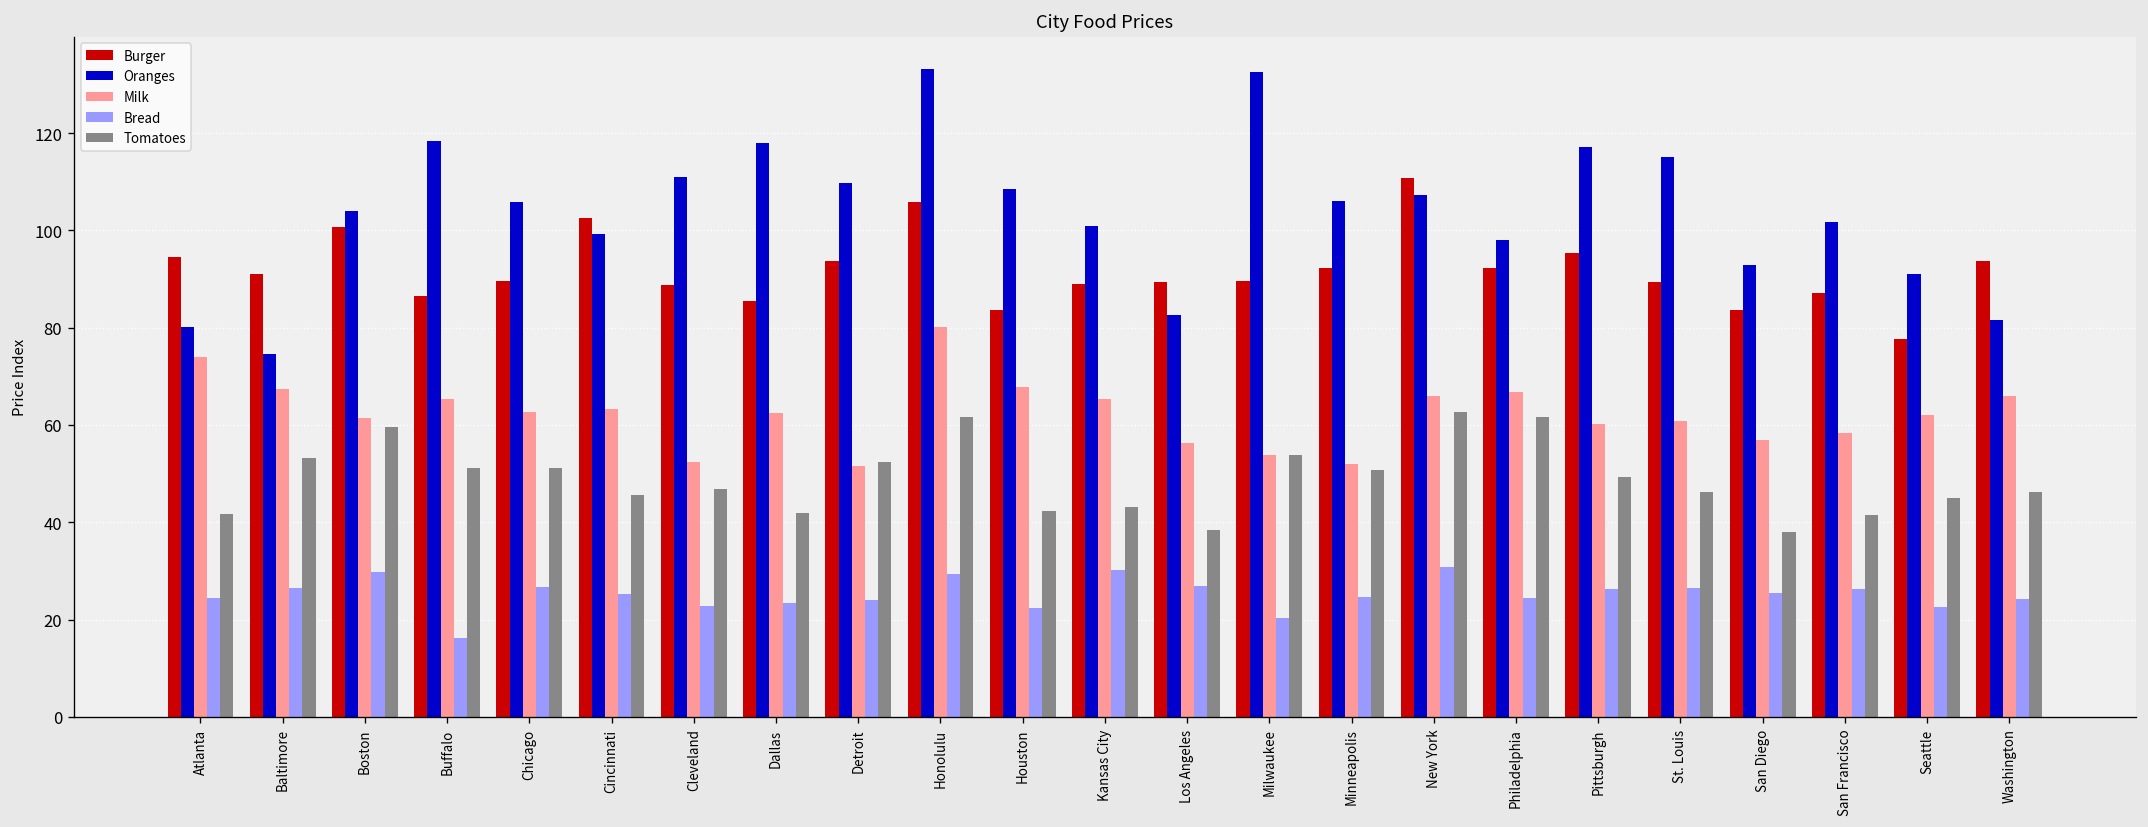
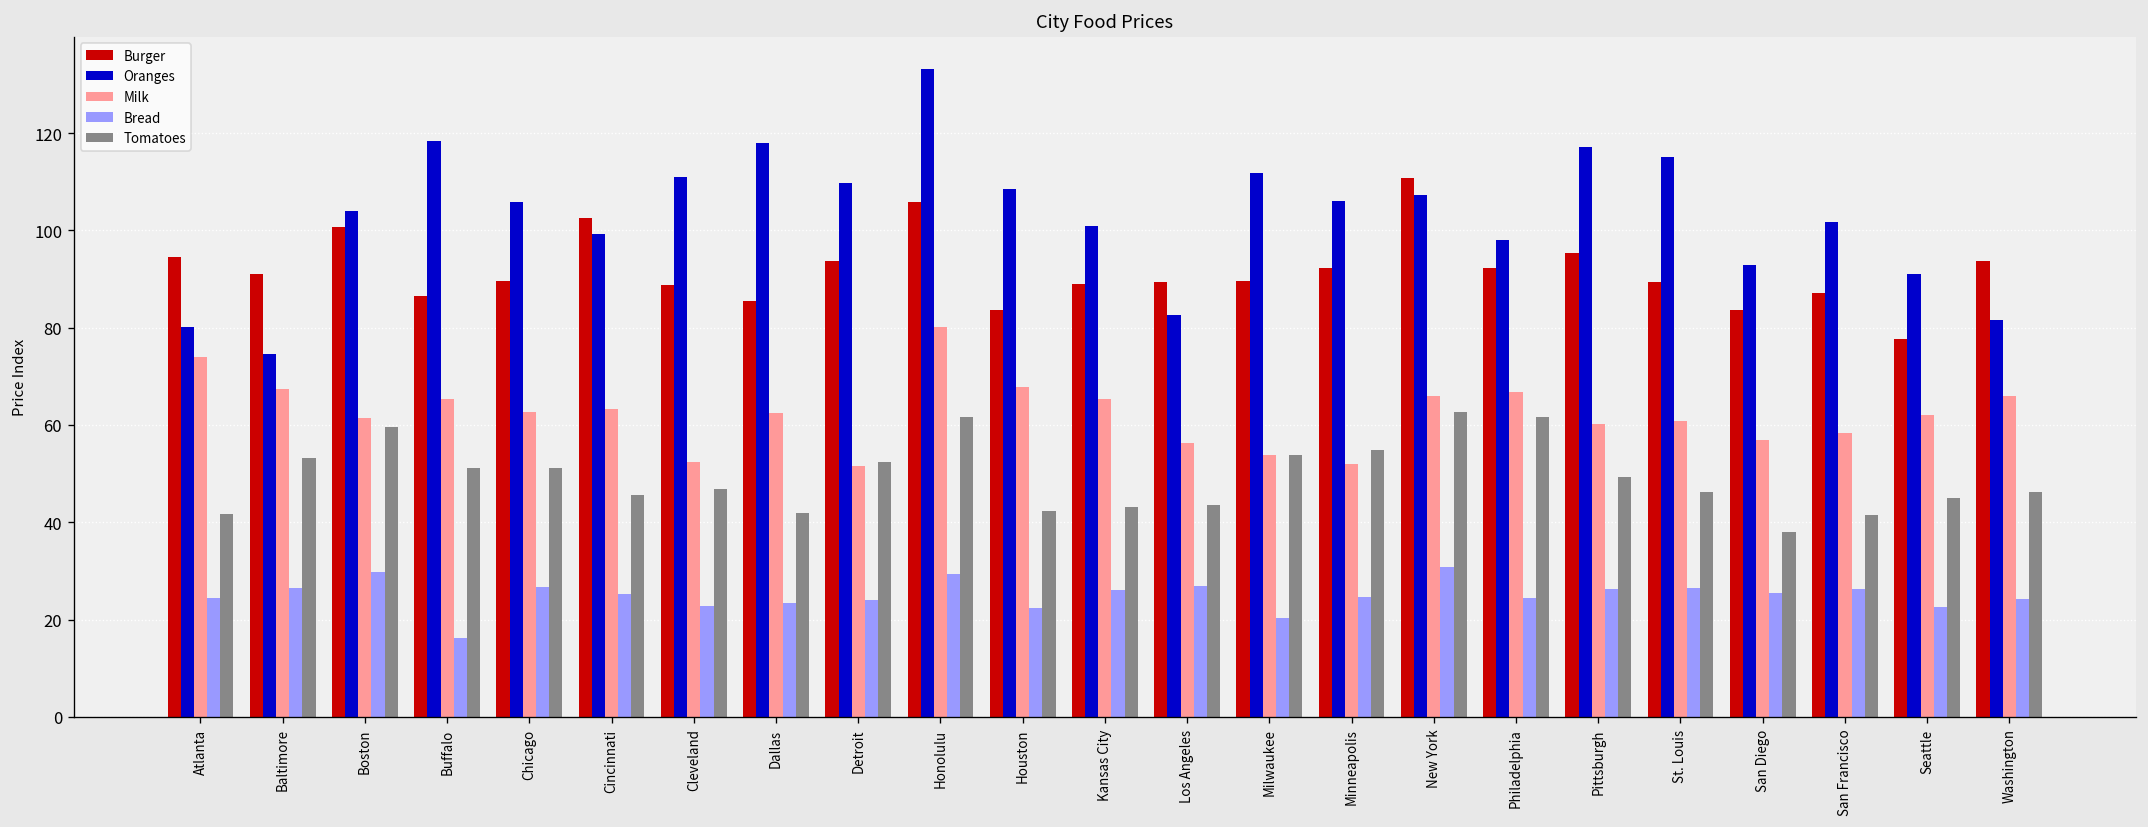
  {
    "Burger": {
      "Atlanta": 95,
      "Baltimore": 91,
      "Boston": 101,
      "Buffalo": 87,
      "Chicago": 90,
      "Cincinnati": 103,
      "Cleveland": 89,
      "Dallas": 86,
      "Detroit": 94,
      "Honolulu": 106,
      "Houston": 84,
      "Kansas City": 89,
      "Los Angeles": 89,
      "Milwaukee": 90,
      "Minneapolis": 92,
      "New York": 111,
      "Philadelphia": 92,
      "Pittsburgh": 95,
      "St. Louis": 89,
      "San Diego": 84,
      "San Francisco": 87,
      "Seattle": 78,
      "Washington": 94
    },
    "Oranges": {
      "Atlanta": 80,
      "Baltimore": 75,
      "Boston": 104,
      "Buffalo": 118,
      "Chicago": 106,
      "Cincinnati": 99,
      "Cleveland": 111,
      "Dallas": 118,
      "Detroit": 110,
      "Honolulu": 133,
      "Houston": 109,
      "Kansas City": 101,
      "Los Angeles": 83,
-     "Milwaukee": 133,
+     "Milwaukee": 112,
      "Minneapolis": 106,
      "New York": 107,
      "Philadelphia": 98,
      "Pittsburgh": 117,
      "St. Louis": 115,
      "San Diego": 93,
      "San Francisco": 102,
      "Seattle": 91,
      "Washington": 82
    },
    "Milk": {
      "Atlanta": 74,
      "Baltimore": 68,
      "Boston": 61,
      "Buffalo": 65,
      "Chicago": 63,
      "Cincinnati": 63,
      "Cleveland": 52,
      "Dallas": 63,
      "Detroit": 52,
      "Honolulu": 80,
      "Houston": 68,
      "Kansas City": 65,
      "Los Angeles": 56,
      "Milwaukee": 54,
      "Minneapolis": 52,
      "New York": 66,
      "Philadelphia": 67,
      "Pittsburgh": 60,
      "St. Louis": 61,
      "San Diego": 57,
      "San Francisco": 58,
      "Seattle": 62,
      "Washington": 66
    },
    "Bread": {
      "Atlanta": 25,
      "Baltimore": 27,
      "Boston": 30,
      "Buffalo": 16,
      "Chicago": 27,
      "Cincinnati": 25,
      "Cleveland": 23,
      "Dallas": 23,
      "Detroit": 24,
      "Honolulu": 29,
      "Houston": 22,
-     "Kansas City": 30,
+     "Kansas City": 26,
      "Los Angeles": 27,
      "Milwaukee": 20,
      "Minneapolis": 25,
      "New York": 31,
      "Philadelphia": 25,
      "Pittsburgh": 26,
      "St. Louis": 27,
      "San Diego": 26,
      "San Francisco": 26,
      "Seattle": 23,
      "Washington": 24
    },
    "Tomatoes": {
      "Atlanta": 42,
      "Baltimore": 53,
      "Boston": 60,
      "Buffalo": 51,
      "Chicago": 51,
      "Cincinnati": 46,
      "Cleveland": 47,
      "Dallas": 42,
      "Detroit": 52,
      "Honolulu": 62,
      "Houston": 42,
      "Kansas City": 43,
-     "Los Angeles": 38,
+     "Los Angeles": 44,
      "Milwaukee": 54,
-     "Minneapolis": 51,
+     "Minneapolis": 55,
      "New York": 63,
      "Philadelphia": 62,
      "Pittsburgh": 49,
      "St. Louis": 46,
      "San Diego": 38,
      "San Francisco": 42,
      "Seattle": 45,
      "Washington": 46
    }
  }
